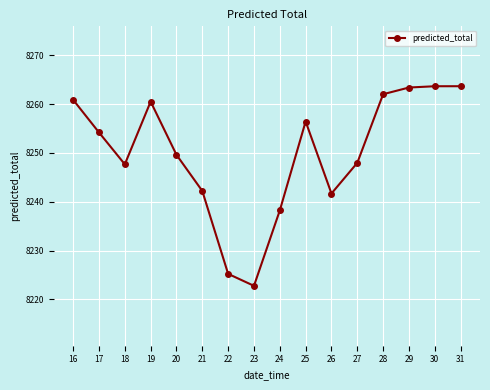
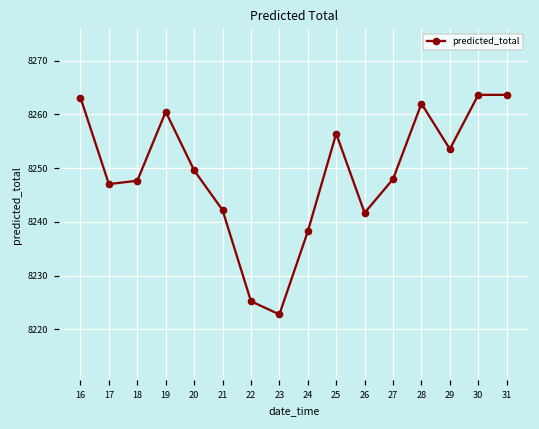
  {
-   "16": 8261,
-   "17": 8254,
+   "16": 8263,
+   "17": 8247,
    "18": 8248,
    "19": 8260,
    "20": 8250,
    "21": 8242,
    "22": 8225,
    "23": 8223,
    "24": 8238,
    "25": 8256,
    "26": 8242,
    "27": 8248,
    "28": 8262,
-   "29": 8263,
+   "29": 8254,
    "30": 8264,
    "31": 8264
  }
